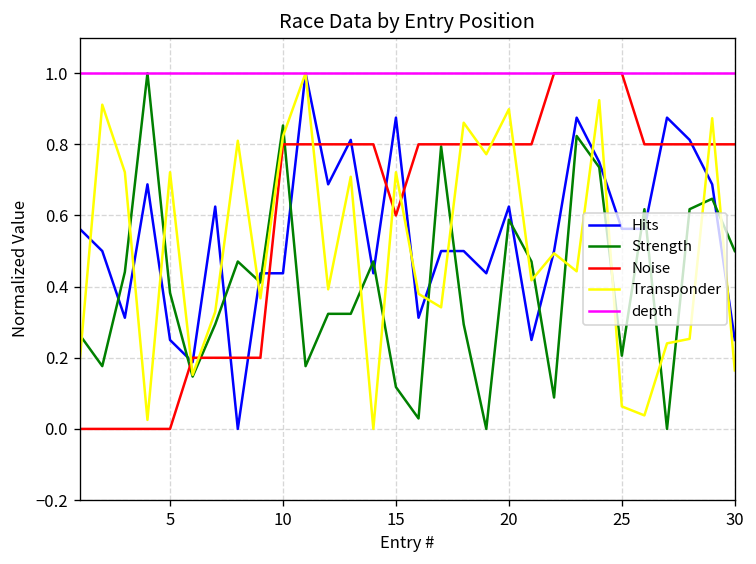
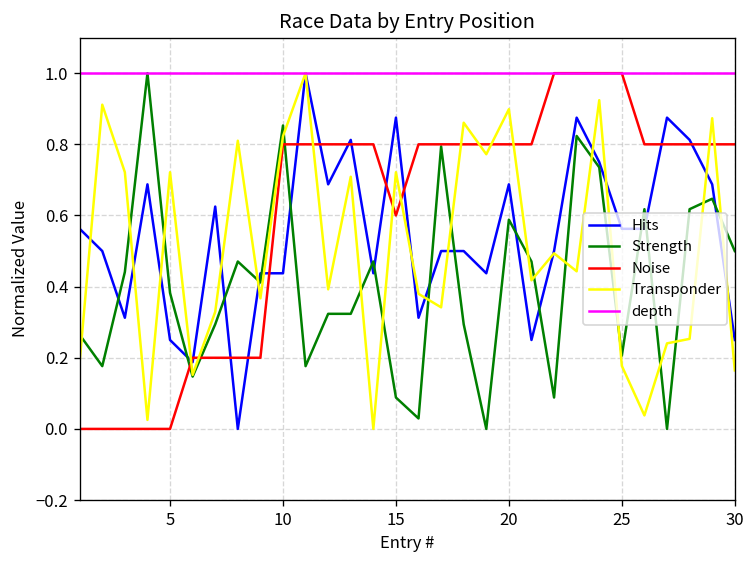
  {
    "Hits": {
      "5": 0.25,
      "10": 0.44,
      "15": 0.88,
-     "20": 0.63,
+     "20": 0.69,
      "30": 0.25
    },
    "Strength": {
      "5": 0.38,
      "10": 0.85,
-     "15": 0.12,
+     "15": 0.09,
      "20": 0.59,
      "25": 0.21,
      "30": 0.50
    },
    "Noise": {
      "5": 0.00,
      "10": 0.80,
      "15": 0.60,
      "20": 0.80,
      "30": 0.80
    },
    "Transponder": {
      "5": 0.72,
      "10": 0.82,
      "15": 0.72,
      "20": 0.90,
-     "25": 0.06,
+     "25": 0.18,
      "30": 0.16
    },
    "depth": {
      "5": 1.00,
      "10": 1.00,
      "15": 1.00,
      "20": 1.00,
      "30": 1.00
    }
  }
